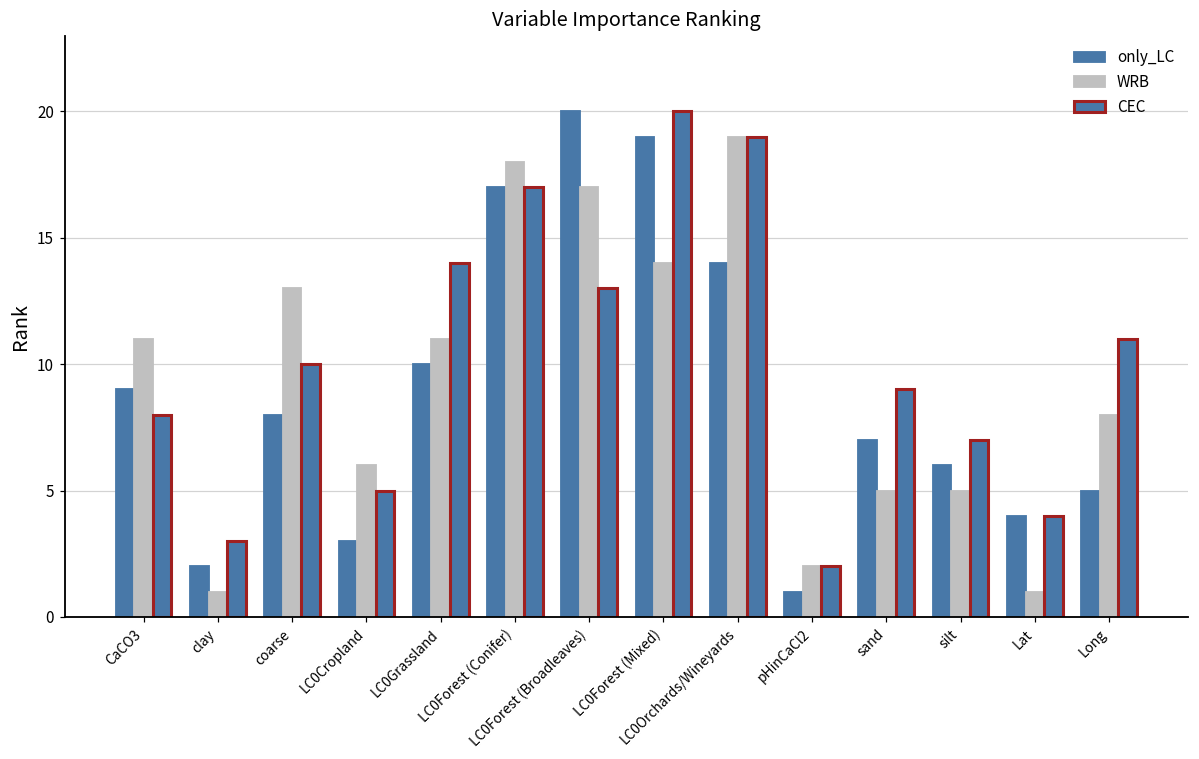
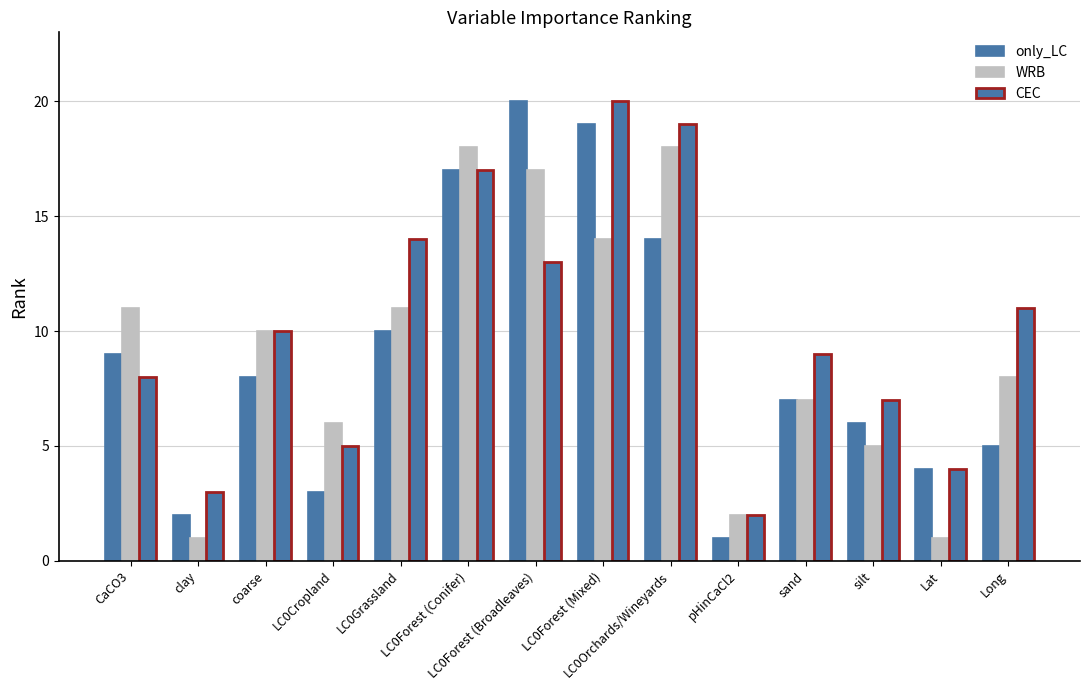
  {
    "WRB": {
      "CaCO3": 11,
      "clay": 1,
-     "coarse": 13,
+     "coarse": 10,
      "LC0Cropland": 6,
      "LC0Grassland": 11,
      "LC0Forest (Conifer)": 18,
      "LC0Forest (Broadleaves)": 17,
      "LC0Forest (Mixed)": 14,
-     "LC0Orchards/Wineyards": 19,
+     "LC0Orchards/Wineyards": 18,
      "pHinCaCl2": 2,
-     "sand": 5,
+     "sand": 7,
      "silt": 5,
      "Lat": 1,
      "Long": 8
    }
  }
